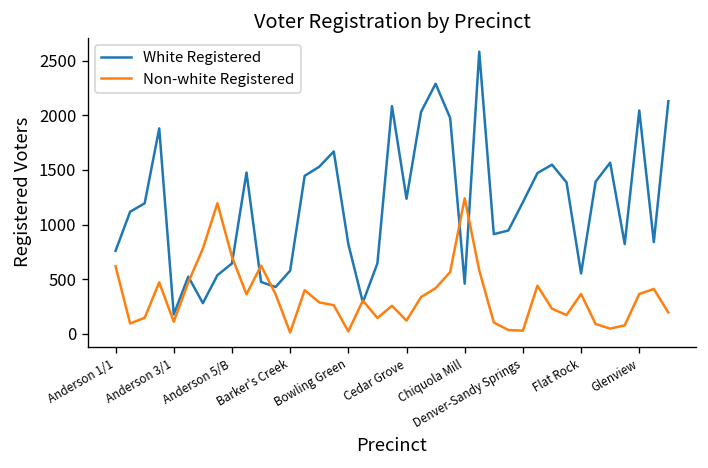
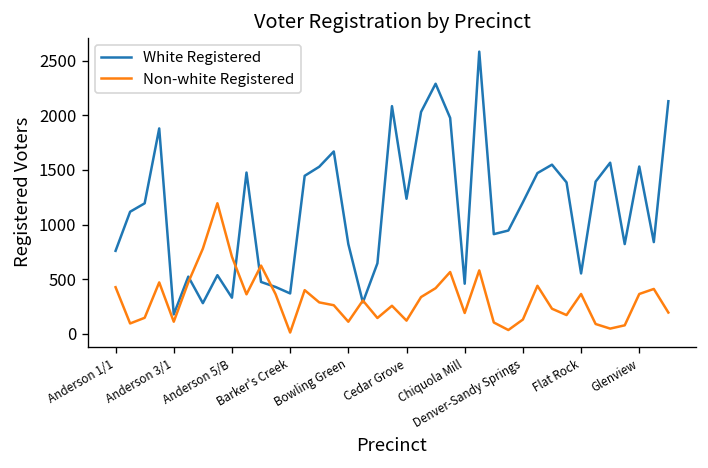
  {
    "White Registered": {
      "Anderson 1/1": 800,
      "Anderson 3/1": 200,
-     "Anderson 5/B": 600,
-     "Barker's Creek": 600,
+     "Anderson 5/B": 300,
+     "Barker's Creek": 400,
      "Bowling Green": 800,
      "Cedar Grove": 1200,
      "Chiquola Mill": 500,
      "Denver-Sandy Springs": 1200,
      "Flat Rock": 600,
-     "Glenview": 2000
+     "Glenview": 1500
    },
    "Non-white Registered": {
-     "Anderson 1/1": 600,
+     "Anderson 1/1": 400,
      "Anderson 3/1": 100,
      "Anderson 5/B": 700,
      "Barker's Creek": 0,
-     "Bowling Green": 0,
+     "Bowling Green": 100,
      "Cedar Grove": 100,
-     "Chiquola Mill": 1200,
-     "Denver-Sandy Springs": 0,
+     "Chiquola Mill": 200,
+     "Denver-Sandy Springs": 100,
      "Flat Rock": 400,
      "Glenview": 400
    }
  }
